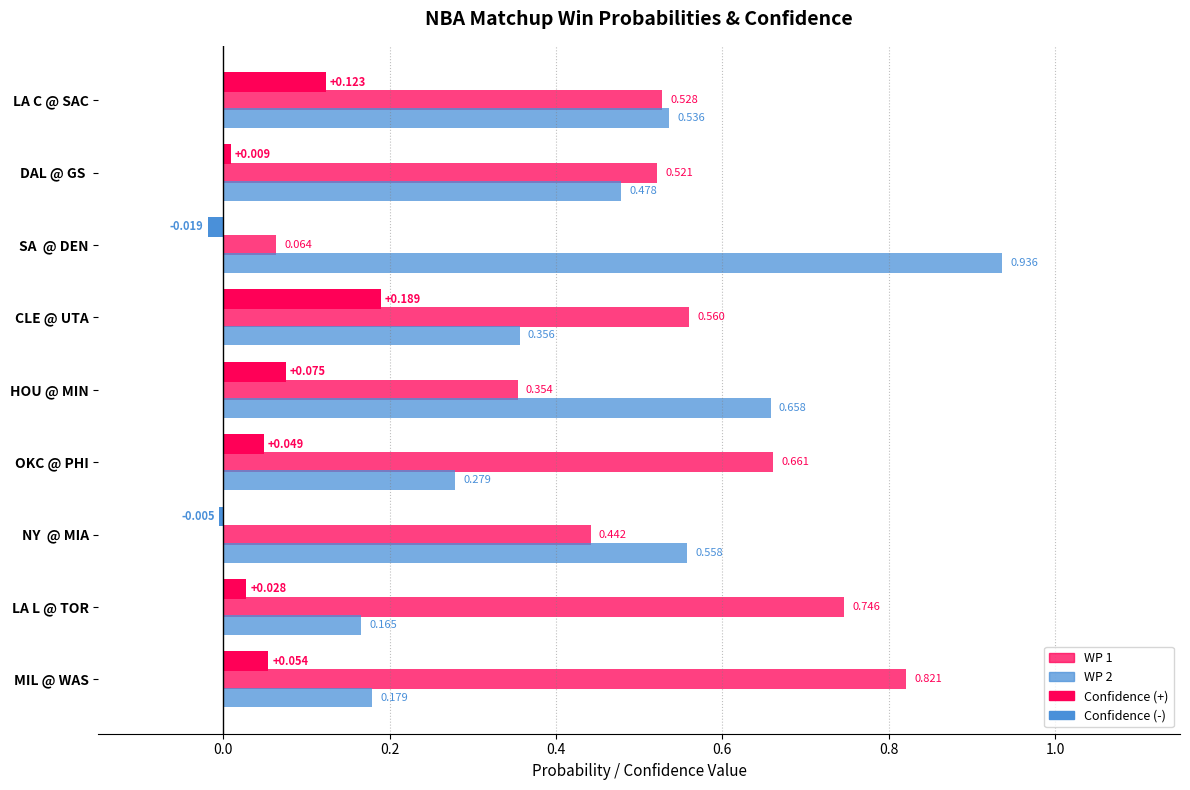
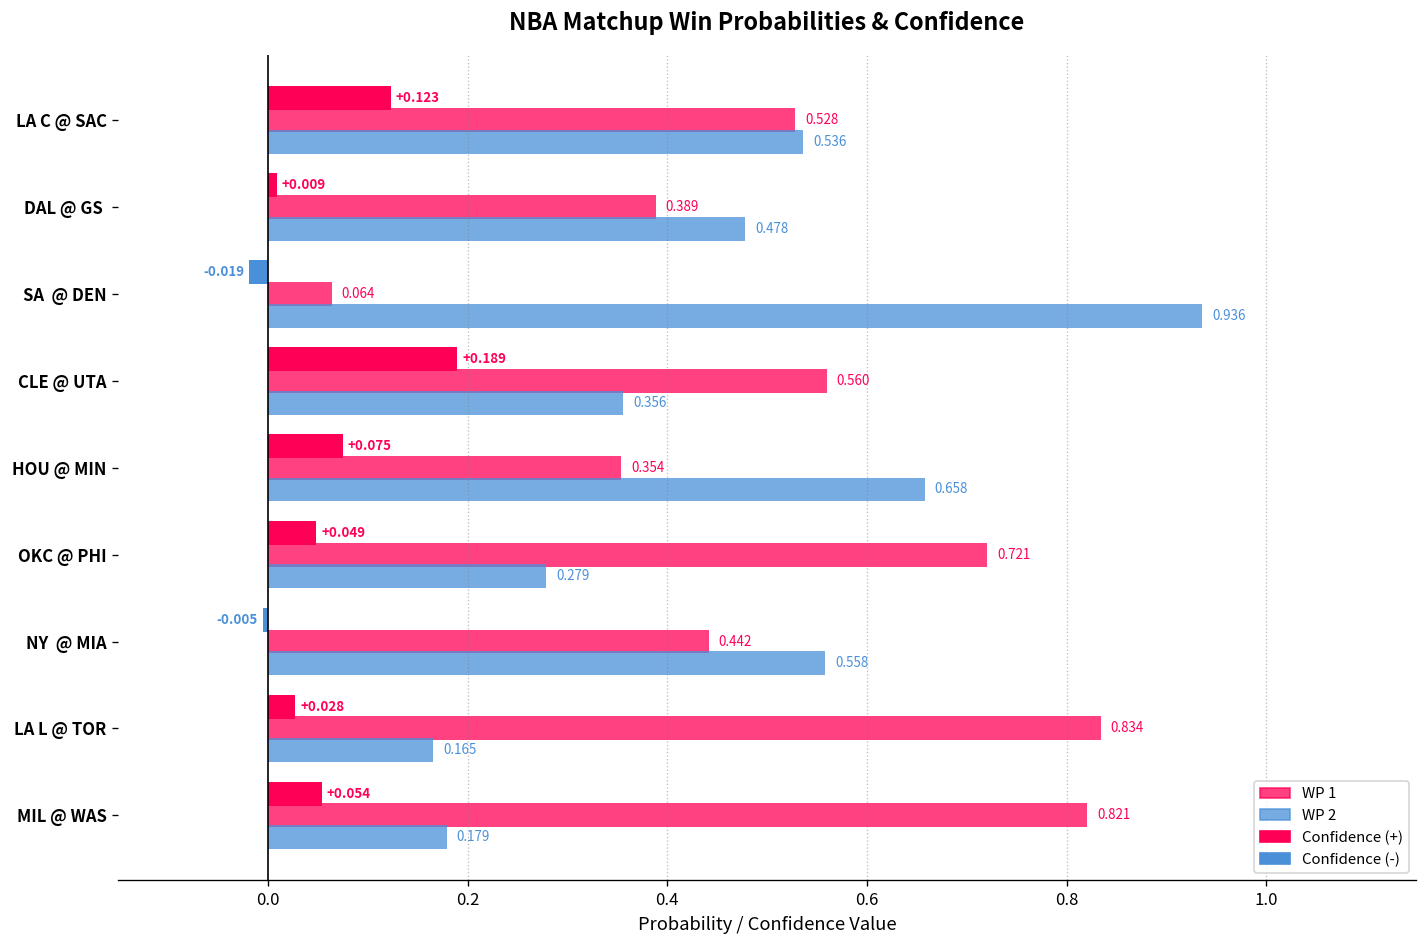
  {
    "LA C @ SAC": 0.528,
-   "DAL @ GS": 0.521,
+   "DAL @ GS": 0.389,
    "SA @ DEN": 0.064,
    "CLE @ UTA": 0.560,
    "HOU @ MIN": 0.354,
-   "OKC @ PHI": 0.661,
+   "OKC @ PHI": 0.721,
    "NY @ MIA": 0.442,
-   "LA L @ TOR": 0.746,
+   "LA L @ TOR": 0.834,
    "MIL @ WAS": 0.821
  }
